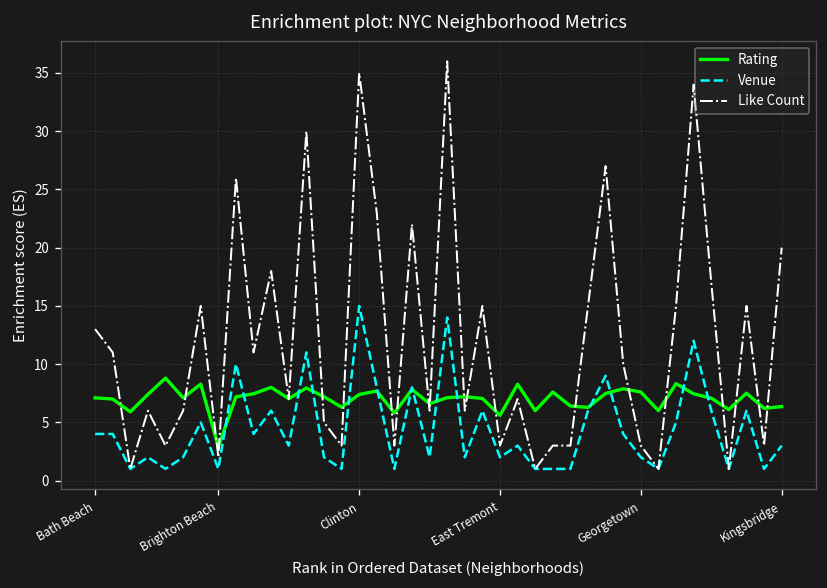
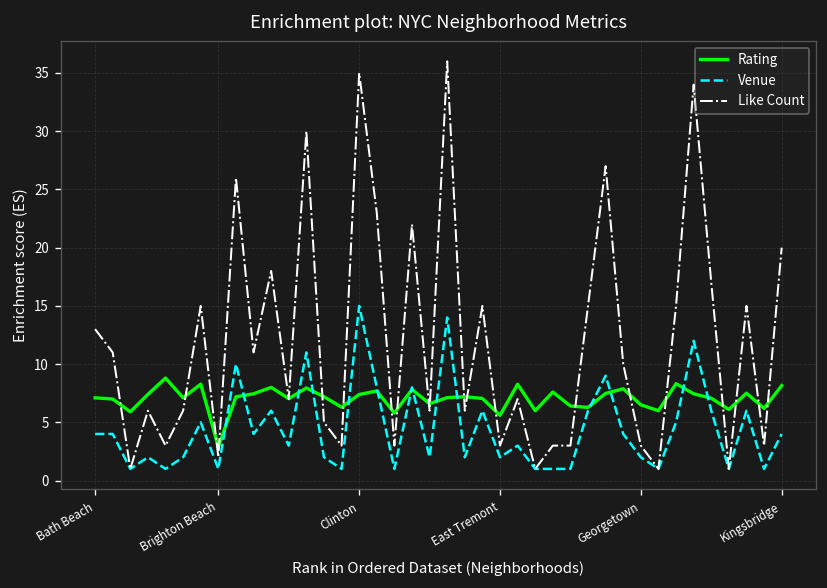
  {
    "Rating": {
      "Bath Beach": 7,
      "Brighton Beach": 3,
      "Clinton": 7,
      "East Tremont": 6,
-     "Georgetown": 8,
-     "Kingsbridge": 6
+     "Georgetown": 7,
+     "Kingsbridge": 8
    },
    "Venue": {
      "Bath Beach": 4,
      "Brighton Beach": 1,
      "Clinton": 15,
      "East Tremont": 2,
      "Georgetown": 2,
-     "Kingsbridge": 3
+     "Kingsbridge": 4
    },
    "Like Count": {
      "Bath Beach": 13,
      "Brighton Beach": 2,
      "Clinton": 35,
      "East Tremont": 3,
      "Georgetown": 3,
      "Kingsbridge": 20
    }
  }
